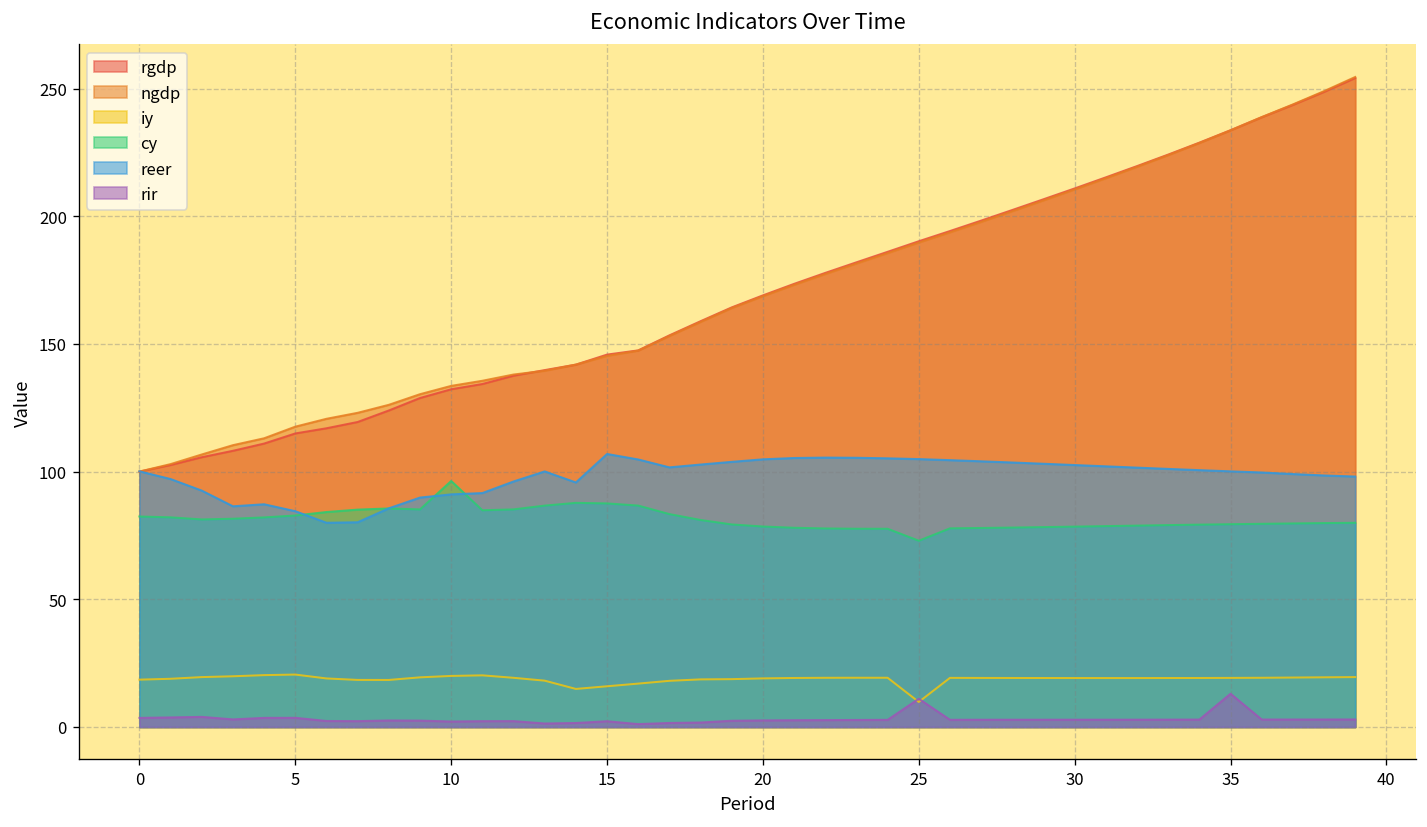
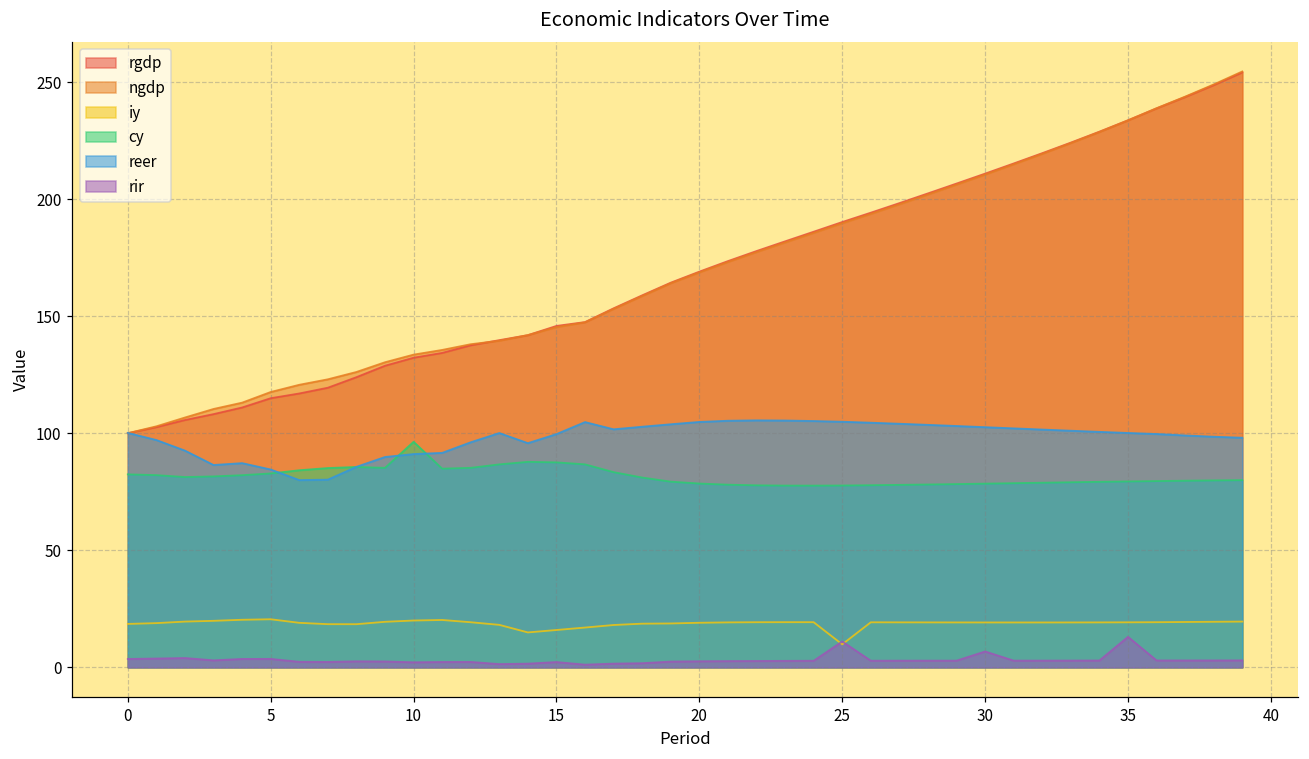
  {
    "iy": {
      "0": 19,
      "5": 21,
      "10": 20,
      "15": 16,
      "20": 19,
      "25": 10,
      "30": 19,
      "35": 19
    },
    "cy": {
      "0": 82,
      "5": 83,
      "10": 96,
      "15": 88,
      "20": 79,
-     "25": 73,
+     "25": 78,
      "30": 78,
      "35": 79
    },
    "reer": {
      "5": 84,
      "10": 91,
-     "15": 107,
+     "15": 100,
      "20": 105,
      "25": 105,
      "30": 103,
      "35": 100
    },
    "rir": {
      "0": 4,
      "5": 4,
      "10": 2,
      "15": 2,
      "20": 3,
      "25": 11,
-     "30": 3,
+     "30": 7,
      "35": 13
    }
  }
